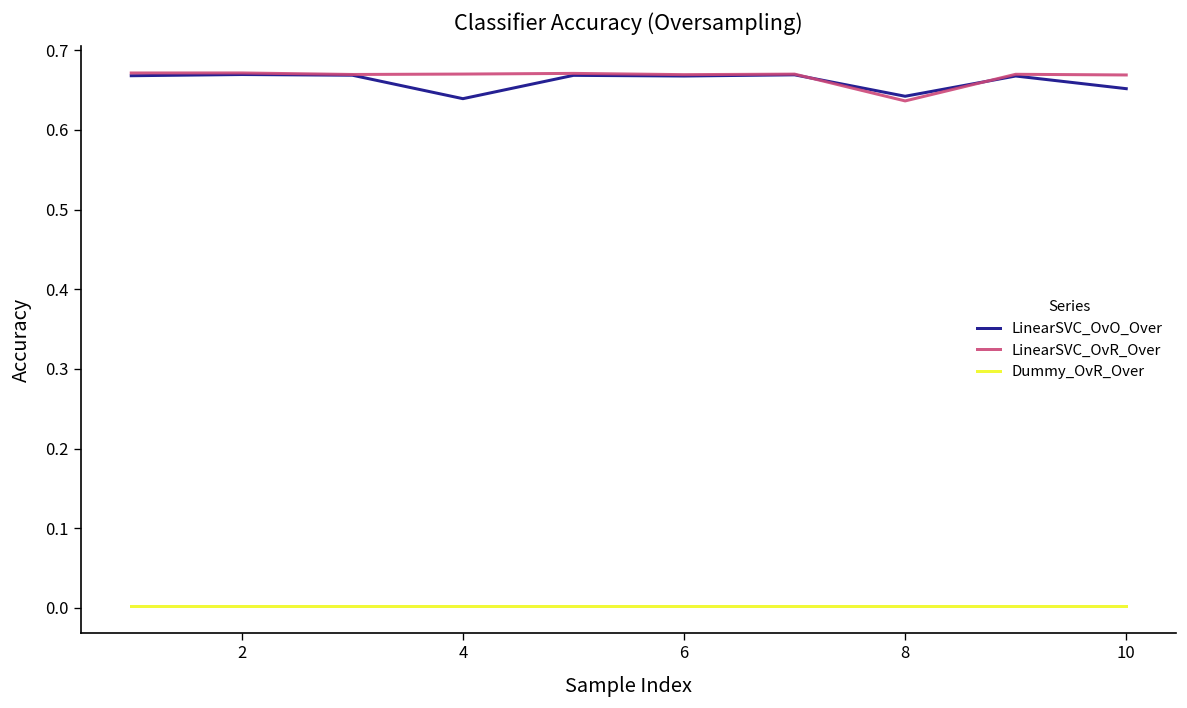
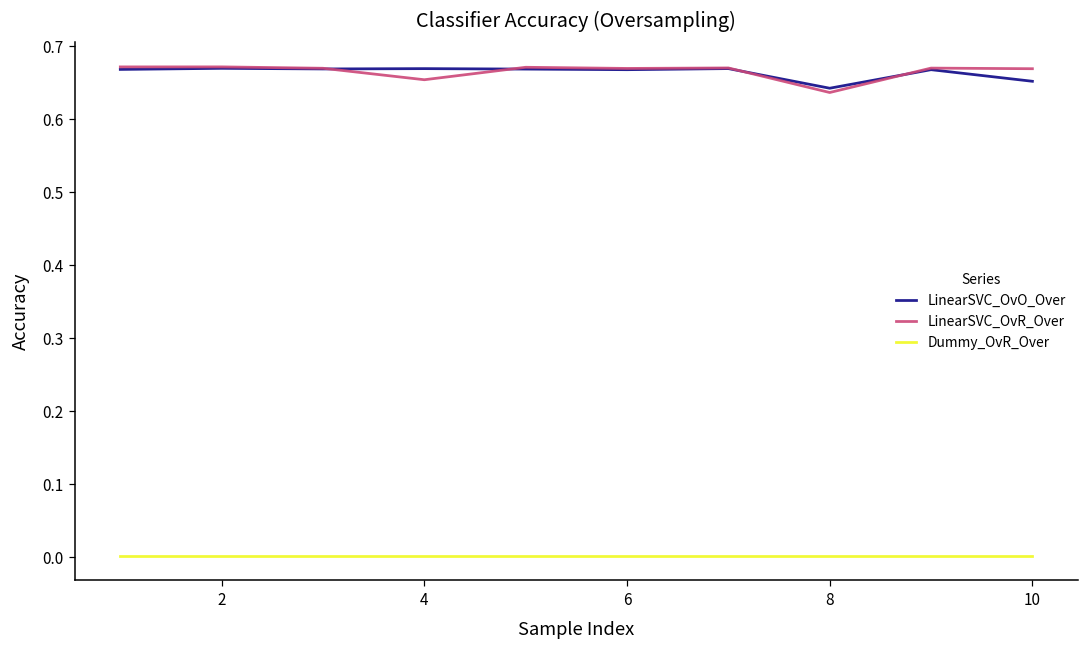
  {
    "LinearSVC_OvO_Over": {
-     "4": 0.64,
+     "4": 0.67,
      "8": 0.64,
      "10": 0.65
    },
    "LinearSVC_OvR_Over": {
-     "4": 0.67,
+     "4": 0.65,
      "8": 0.64,
      "10": 0.67
    },
    "Dummy_OvR_Over": {
      "2": 0.00,
      "4": 0.00,
      "6": 0.00,
      "8": 0.00,
      "10": 0.00
    }
  }
